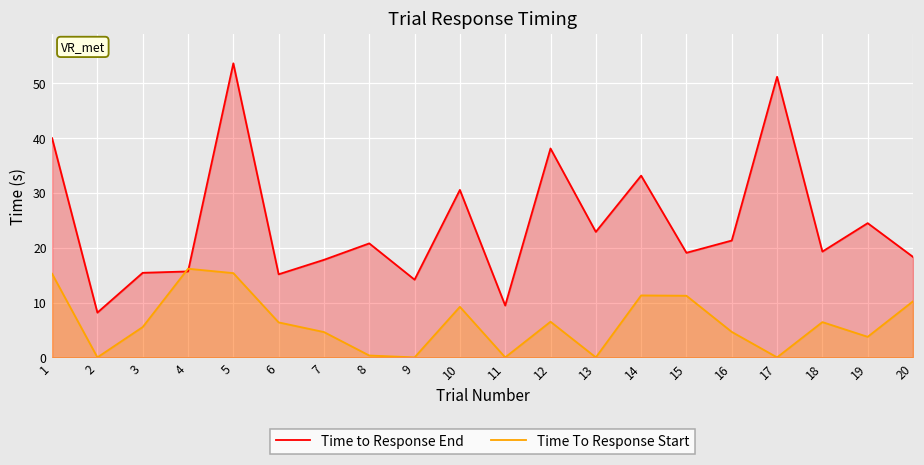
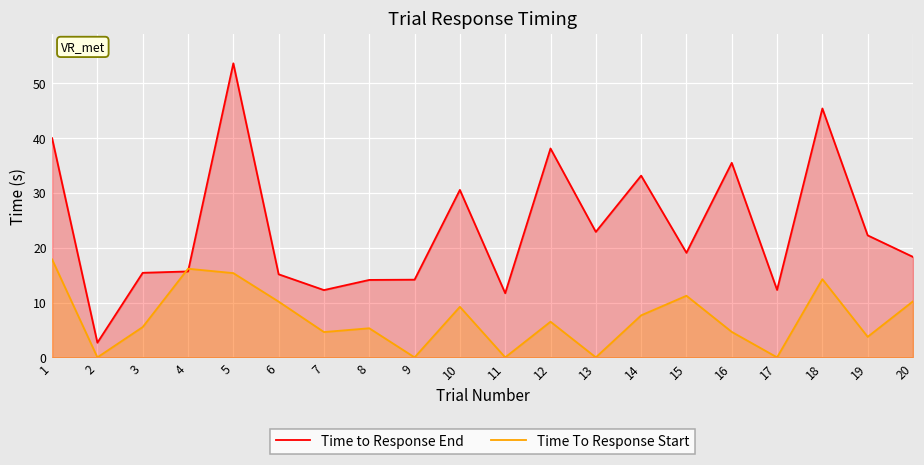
  {
    "Time to Response End": {
      "1": 40,
-     "2": 8,
+     "2": 3,
      "3": 15,
      "5": 54,
      "6": 15,
-     "7": 18,
-     "8": 21,
+     "7": 12,
+     "8": 14,
      "9": 14,
      "10": 31,
-     "11": 9,
+     "11": 12,
      "12": 38,
      "13": 23,
      "14": 33,
      "15": 19,
-     "16": 21,
-     "17": 51,
-     "18": 19,
-     "19": 24,
+     "16": 35,
+     "17": 12,
+     "18": 45,
+     "19": 22,
      "20": 18
    },
    "Time To Response Start": {
-     "1": 15,
+     "1": 18,
      "2": 0,
      "3": 6,
      "5": 15,
-     "6": 6,
+     "6": 10,
      "7": 5,
-     "8": 0,
+     "8": 5,
      "9": 0,
      "10": 9,
      "11": 0,
      "12": 7,
      "13": 0,
-     "14": 11,
+     "14": 8,
      "15": 11,
      "16": 5,
      "17": 0,
-     "18": 6,
+     "18": 14,
      "19": 4,
      "20": 10
    }
  }
